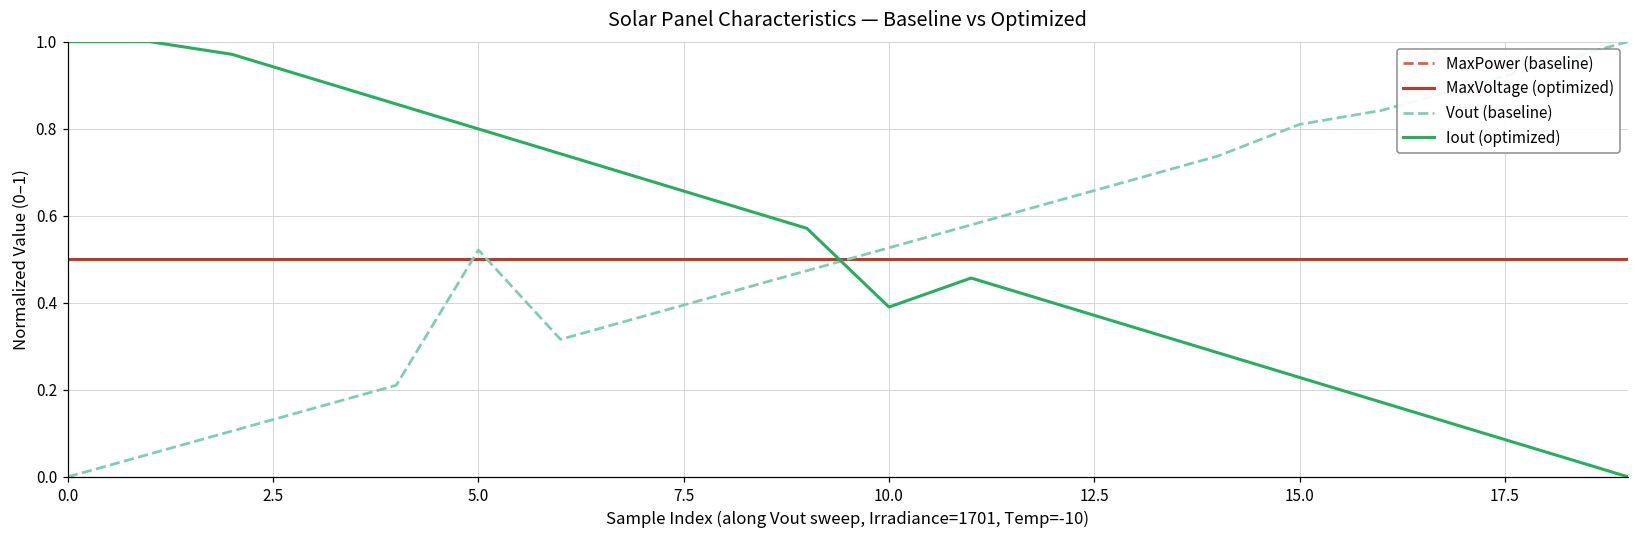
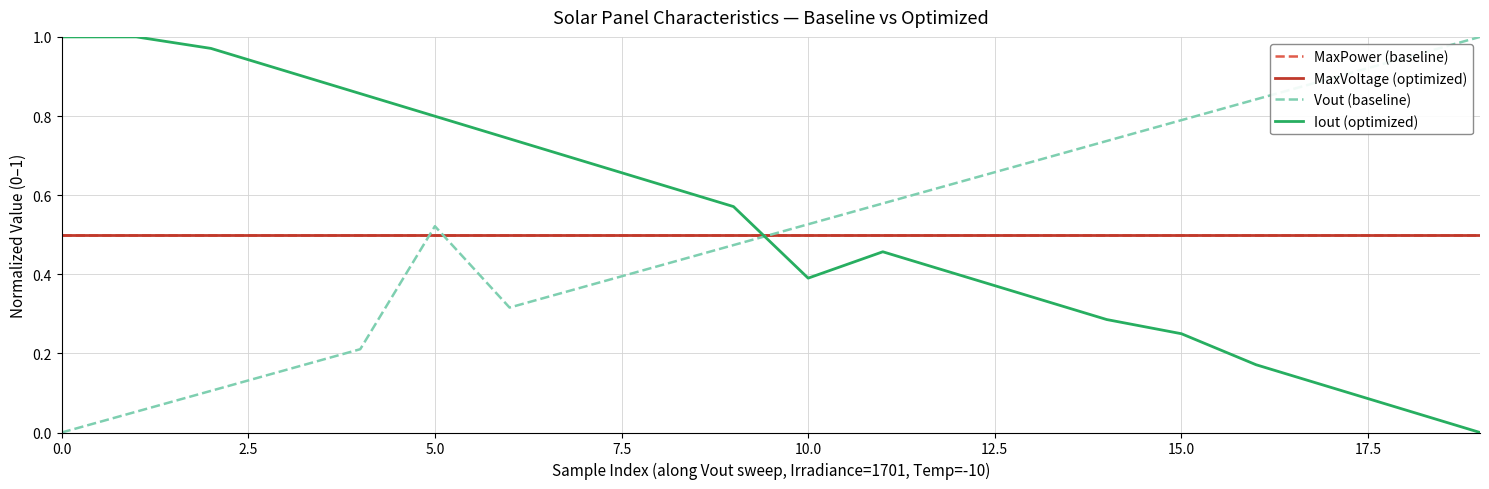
  {
    "MaxVoltage (optimized)": {
      "0.0": 0.50,
      "5.0": 0.50,
      "10.0": 0.50,
      "15.0": 0.50
    },
    "Vout (baseline)": {
      "0.0": 0.00,
      "5.0": 0.52,
      "10.0": 0.53,
-     "15.0": 0.81
+     "15.0": 0.79
    },
    "Iout (optimized)": {
      "0.0": 1.00,
      "5.0": 0.80,
      "10.0": 0.39,
-     "15.0": 0.23
+     "15.0": 0.25
    }
  }
